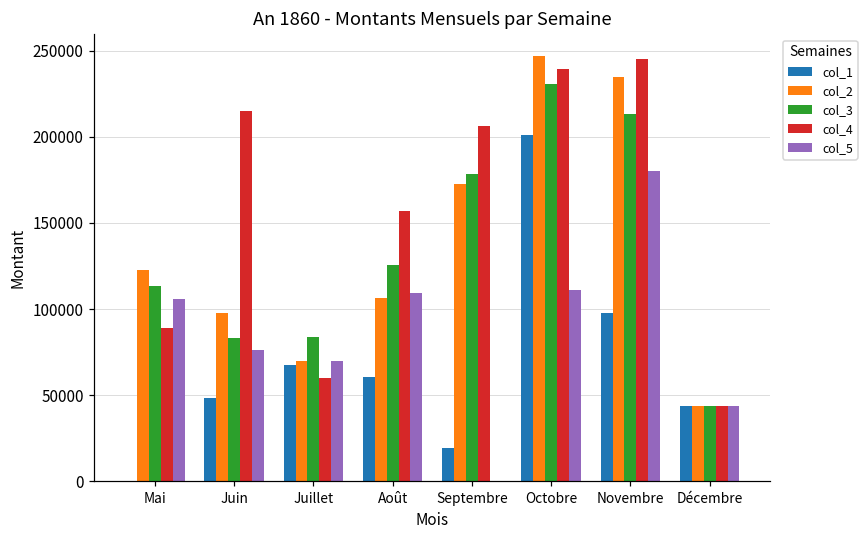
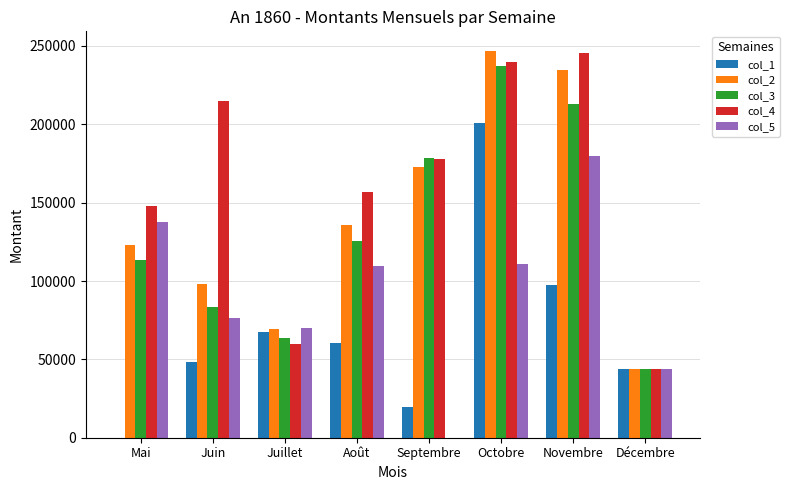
  {
    "col_1": {
      "Mai": 0,
      "Juin": 48000,
      "Juillet": 68000,
      "Août": 61000,
      "Septembre": 19000,
      "Octobre": 201000,
      "Novembre": 97000,
      "Décembre": 44000
    },
    "col_2": {
      "Mai": 123000,
      "Juin": 98000,
      "Juillet": 70000,
-     "Août": 106000,
+     "Août": 136000,
      "Septembre": 173000,
      "Octobre": 247000,
      "Novembre": 235000,
      "Décembre": 44000
    },
    "col_3": {
      "Mai": 113000,
      "Juin": 83000,
-     "Juillet": 84000,
+     "Juillet": 64000,
      "Août": 126000,
      "Septembre": 178000,
-     "Octobre": 231000,
+     "Octobre": 237000,
      "Novembre": 213000,
      "Décembre": 44000
    },
    "col_4": {
-     "Mai": 89000,
+     "Mai": 148000,
      "Juin": 215000,
      "Juillet": 60000,
      "Août": 157000,
-     "Septembre": 206000,
+     "Septembre": 178000,
      "Octobre": 239000,
      "Novembre": 245000,
      "Décembre": 44000
    },
    "col_5": {
-     "Mai": 106000,
+     "Mai": 138000,
      "Juin": 77000,
      "Juillet": 70000,
      "Août": 109000,
      "Septembre": 0,
      "Octobre": 111000,
      "Novembre": 180000,
      "Décembre": 44000
    }
  }
